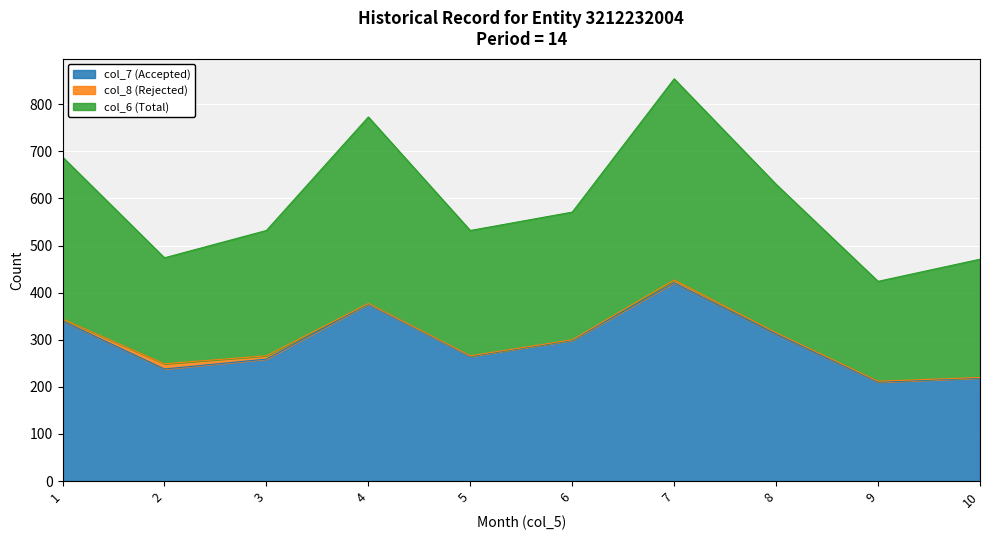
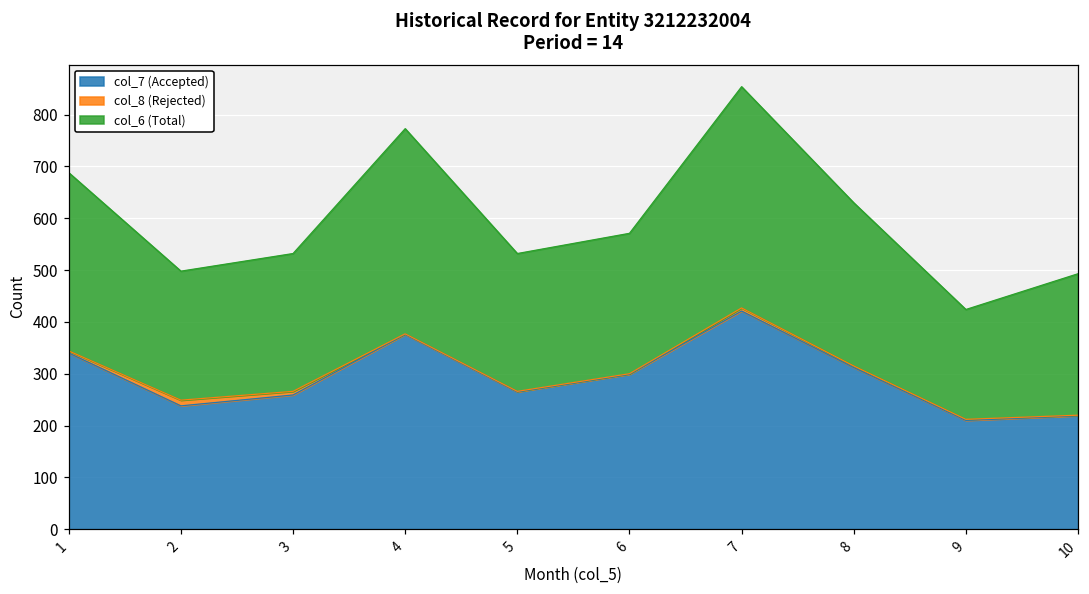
  {
    "col_7 (Accepted)": {
      "2": 240,
      "3": 260,
      "7": 420
    },
    "col_8 (Rejected)": {
      "2": 10,
      "3": 10,
      "7": 10
    },
    "col_6 (Total)": {
      "1": 340,
-     "2": 230,
+     "2": 250,
      "3": 270,
      "4": 400,
      "5": 270,
      "6": 270,
      "7": 430,
      "8": 320,
      "9": 210,
-     "10": 250
+     "10": 270
    }
  }
